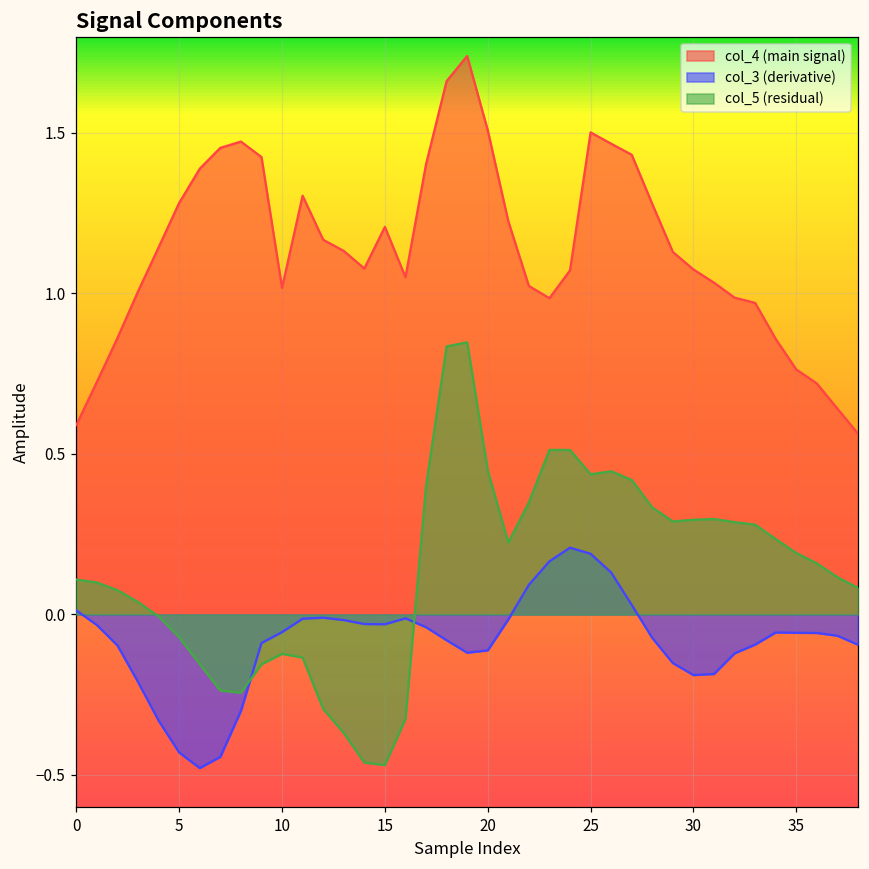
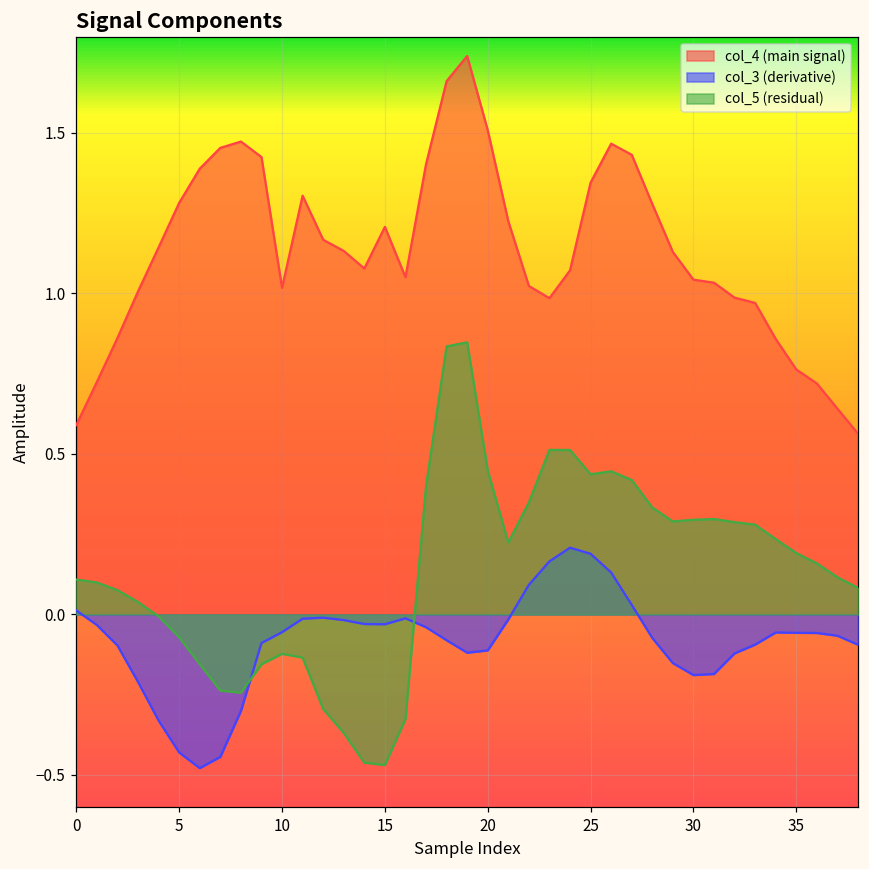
  {
    "col_4 (main signal)": {
      "0": 0.59,
      "5": 1.28,
      "10": 1.02,
      "15": 1.21,
      "20": 1.51,
-     "25": 1.50,
-     "30": 1.07,
+     "25": 1.35,
+     "30": 1.04,
      "35": 0.76
    }
  }
